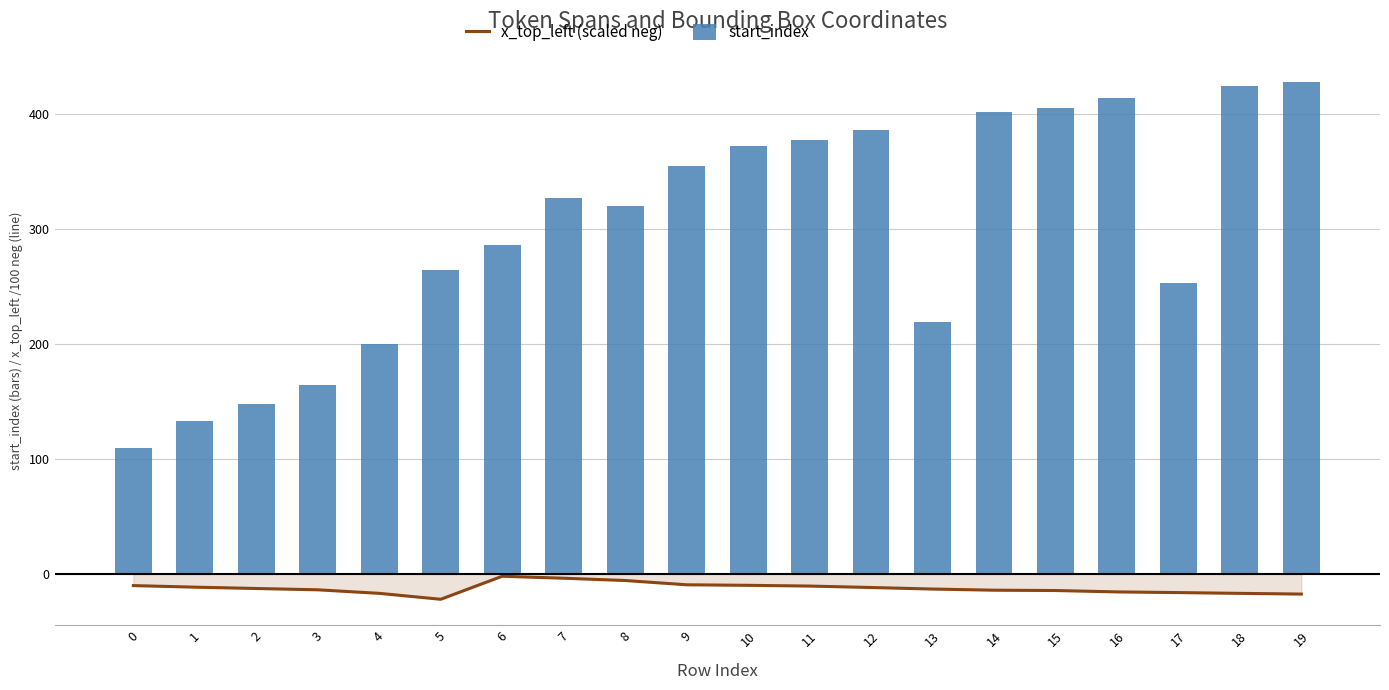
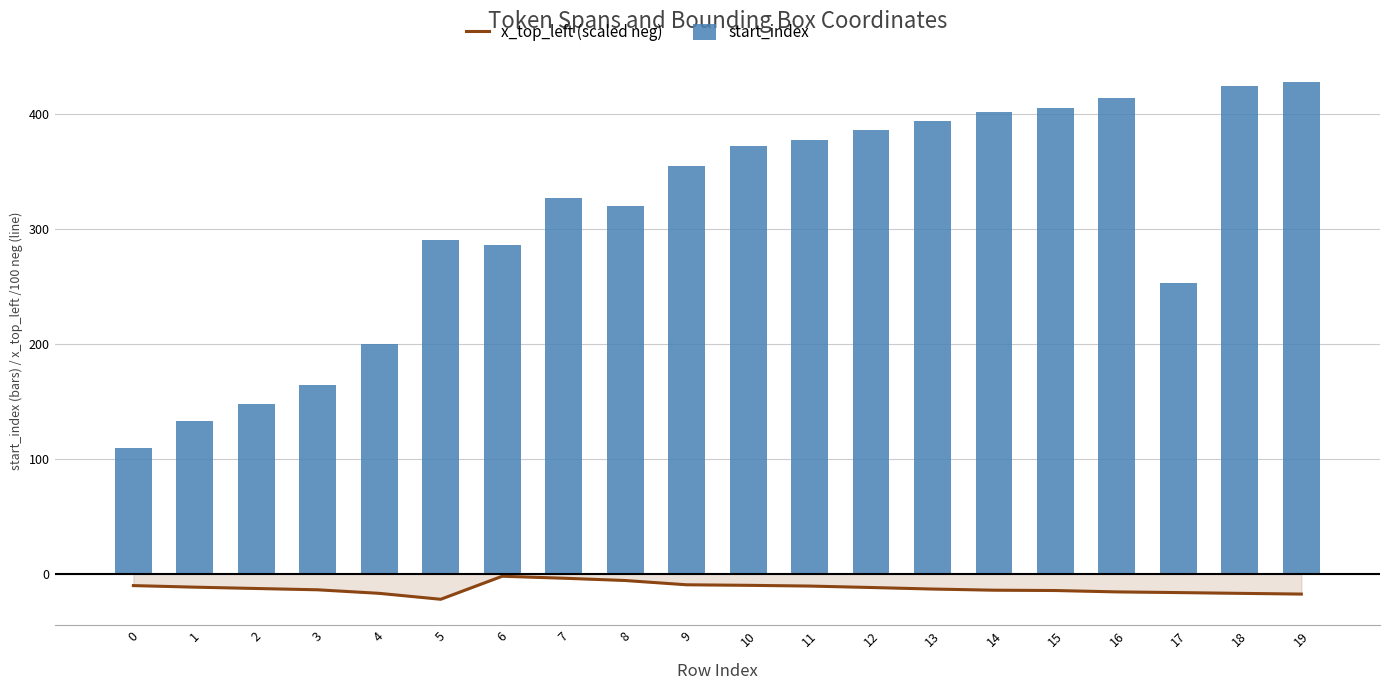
  {
    "start_index": {
      "0": 109,
      "1": 133,
      "2": 148,
      "3": 164,
      "4": 200,
-     "5": 264,
+     "5": 290,
      "6": 286,
      "7": 327,
      "8": 320,
      "9": 355,
      "10": 372,
      "11": 377,
      "12": 386,
-     "13": 219,
+     "13": 394,
      "14": 402,
      "15": 405,
      "16": 414,
      "17": 253,
      "18": 424,
      "19": 428
    }
  }
